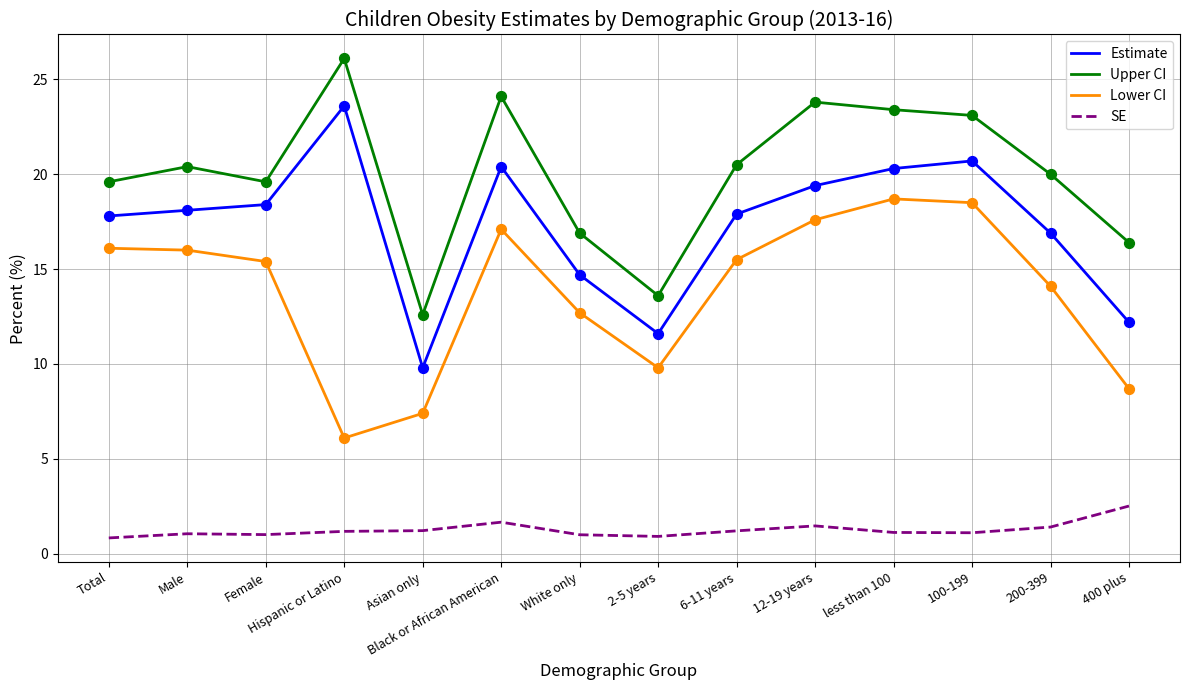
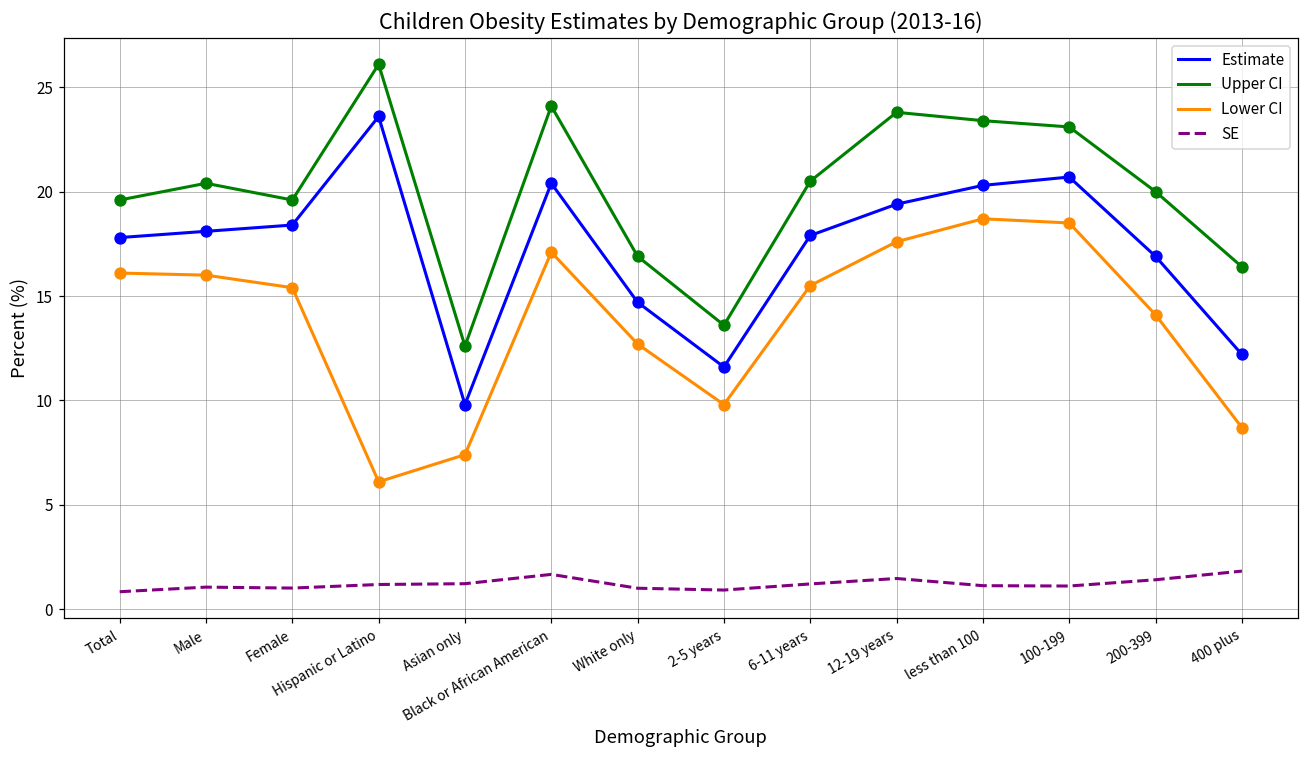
  {
    "Estimate": {
      "Total": 17.8,
      "Male": 18.1,
      "Female": 18.4,
      "Hispanic or Latino": 23.6,
      "Asian only": 9.8,
      "Black or African American": 20.4,
      "White only": 14.7,
      "2-5 years": 11.6,
      "6-11 years": 17.9,
      "12-19 years": 19.4,
      "less than 100": 20.3,
      "100-199": 20.7,
      "200-399": 16.9,
      "400 plus": 12.2
    },
    "Upper CI": {
      "Total": 19.6,
      "Male": 20.4,
      "Female": 19.6,
      "Hispanic or Latino": 26.1,
      "Asian only": 12.6,
      "Black or African American": 24.1,
      "White only": 16.9,
      "2-5 years": 13.6,
      "6-11 years": 20.5,
      "12-19 years": 23.8,
      "less than 100": 23.4,
      "100-199": 23.1,
      "200-399": 20.0,
      "400 plus": 16.4
    },
    "Lower CI": {
      "Total": 16.1,
      "Male": 16.0,
      "Female": 15.4,
      "Hispanic or Latino": 6.1,
      "Asian only": 7.4,
      "Black or African American": 17.1,
      "White only": 12.7,
      "2-5 years": 9.8,
      "6-11 years": 15.5,
      "12-19 years": 17.6,
      "less than 100": 18.7,
      "100-199": 18.5,
      "200-399": 14.1,
      "400 plus": 8.7
    },
    "SE": {
      "Total": 0.8,
      "Male": 1.1,
      "Female": 1.0,
      "Hispanic or Latino": 1.2,
      "Asian only": 1.2,
      "Black or African American": 1.7,
      "White only": 1.0,
      "2-5 years": 0.9,
      "6-11 years": 1.2,
      "12-19 years": 1.5,
      "less than 100": 1.1,
      "100-199": 1.1,
      "200-399": 1.4,
-     "400 plus": 2.5
+     "400 plus": 1.8
    }
  }
